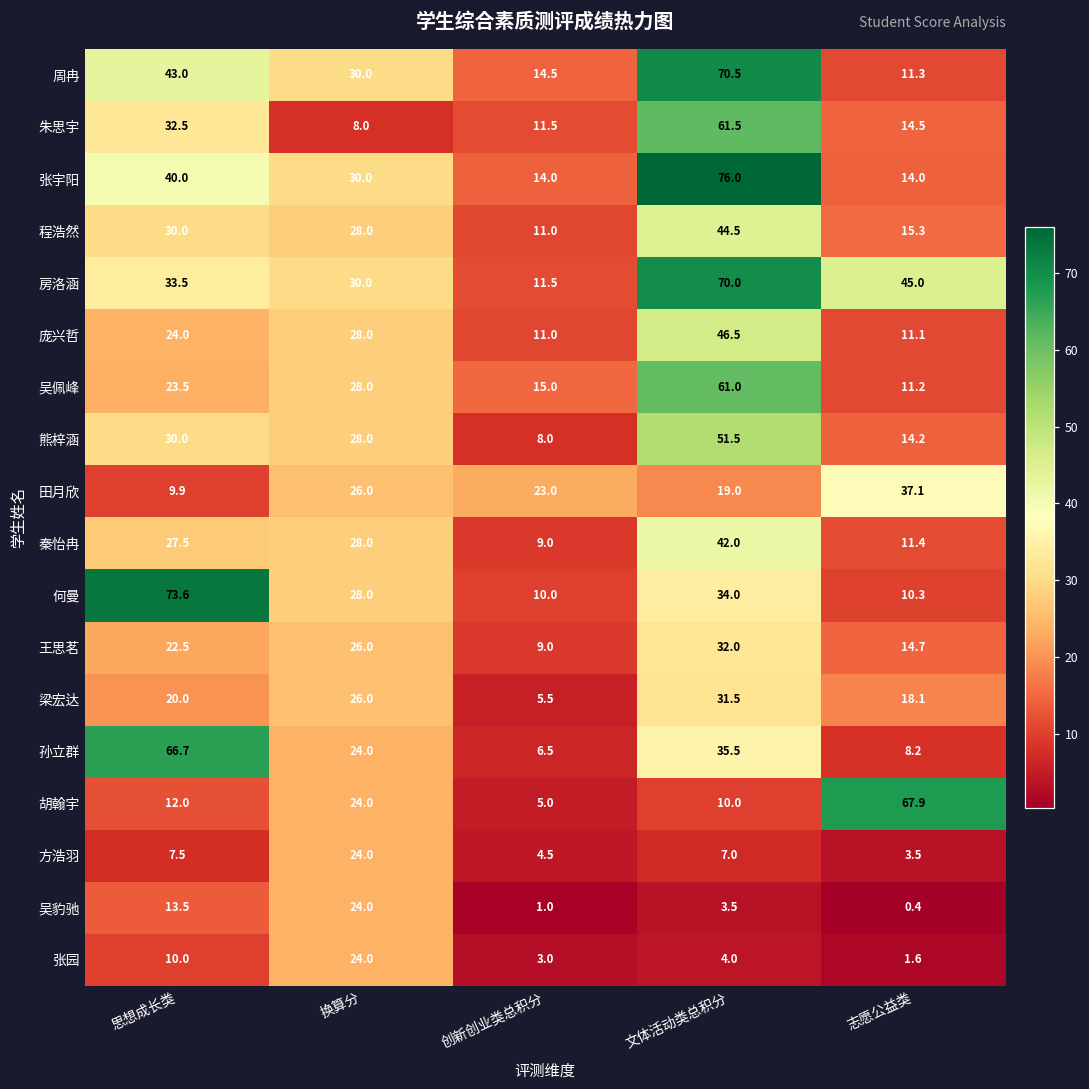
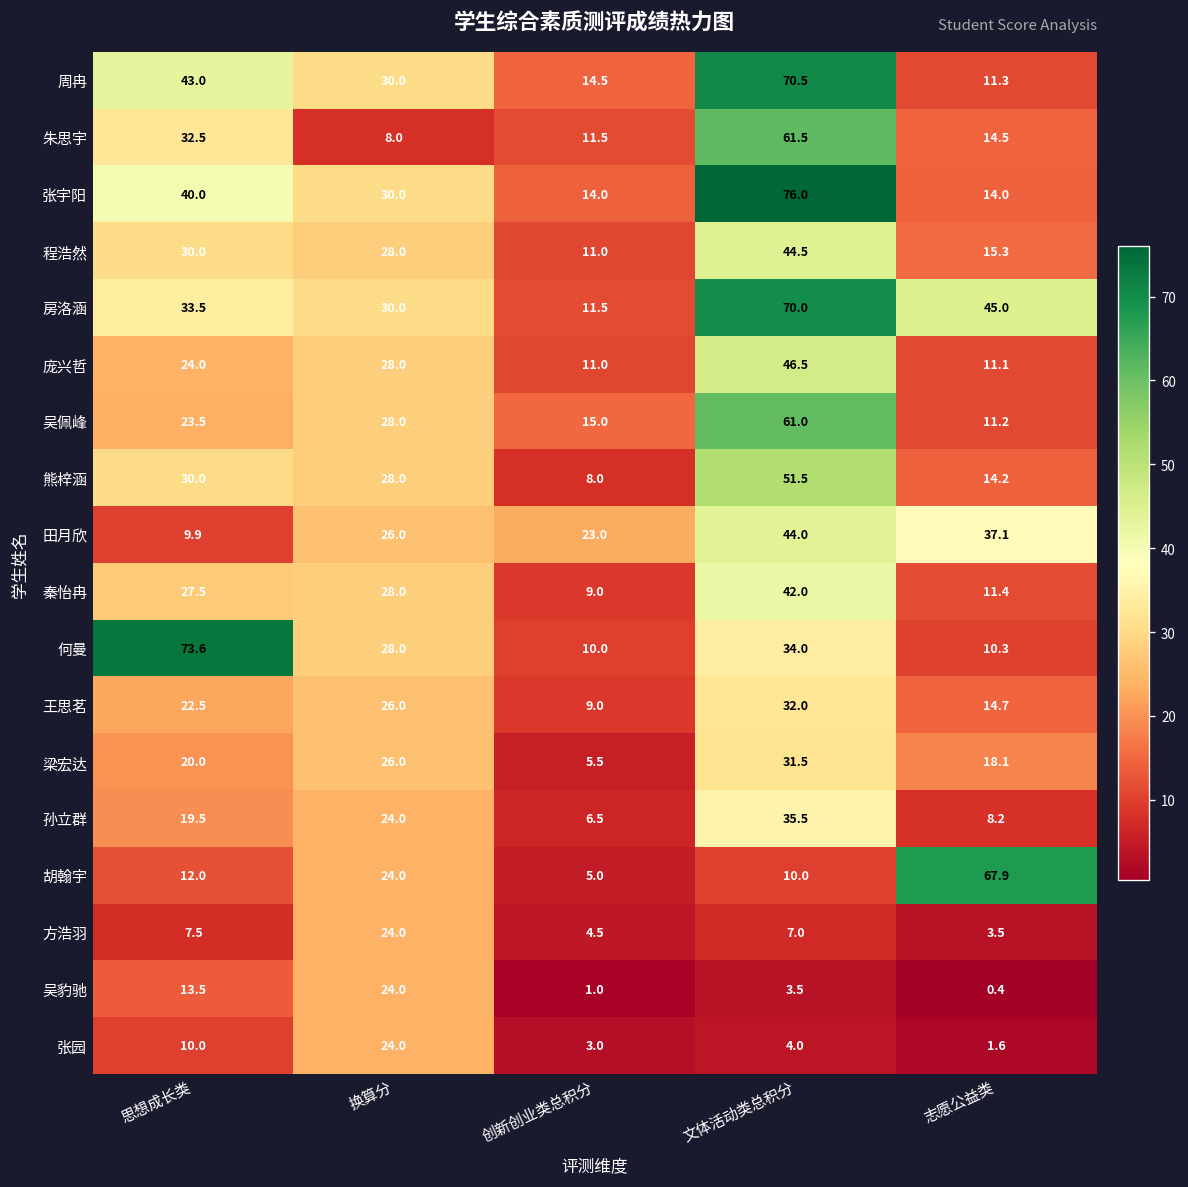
  {
    "周冉": {
      "思想成长类": 43.0,
      "换算分": 30.0,
      "创新创业类总积分": 14.5,
      "文体活动类总积分": 70.5,
      "志愿公益类": 11.3
    },
    "朱思宇": {
      "思想成长类": 32.5,
      "换算分": 8.0,
      "创新创业类总积分": 11.5,
      "文体活动类总积分": 61.5,
      "志愿公益类": 14.5
    },
    "张宇阳": {
      "思想成长类": 40.0,
      "换算分": 30.0,
      "创新创业类总积分": 14.0,
      "文体活动类总积分": 76.0,
      "志愿公益类": 14.0
    },
    "程浩然": {
      "思想成长类": 30.0,
      "换算分": 28.0,
      "创新创业类总积分": 11.0,
      "文体活动类总积分": 44.5,
      "志愿公益类": 15.3
    },
    "房洛涵": {
      "思想成长类": 33.5,
      "换算分": 30.0,
      "创新创业类总积分": 11.5,
      "文体活动类总积分": 70.0,
      "志愿公益类": 45.0
    },
    "庞兴哲": {
      "思想成长类": 24.0,
      "换算分": 28.0,
      "创新创业类总积分": 11.0,
      "文体活动类总积分": 46.5,
      "志愿公益类": 11.1
    },
    "吴佩峰": {
      "思想成长类": 23.5,
      "换算分": 28.0,
      "创新创业类总积分": 15.0,
      "文体活动类总积分": 61.0,
      "志愿公益类": 11.2
    },
    "熊梓涵": {
      "思想成长类": 30.0,
      "换算分": 28.0,
      "创新创业类总积分": 8.0,
      "文体活动类总积分": 51.5,
      "志愿公益类": 14.2
    },
    "田月欣": {
      "思想成长类": 9.9,
      "换算分": 26.0,
      "创新创业类总积分": 23.0,
-     "文体活动类总积分": 19.0,
+     "文体活动类总积分": 44.0,
      "志愿公益类": 37.1
    },
    "秦怡冉": {
      "思想成长类": 27.5,
      "换算分": 28.0,
      "创新创业类总积分": 9.0,
      "文体活动类总积分": 42.0,
      "志愿公益类": 11.4
    },
    "何曼": {
      "思想成长类": 73.6,
      "换算分": 28.0,
      "创新创业类总积分": 10.0,
      "文体活动类总积分": 34.0,
      "志愿公益类": 10.3
    },
    "王思茗": {
      "思想成长类": 22.5,
      "换算分": 26.0,
      "创新创业类总积分": 9.0,
      "文体活动类总积分": 32.0,
      "志愿公益类": 14.7
    },
    "梁宏达": {
      "思想成长类": 20.0,
      "换算分": 26.0,
      "创新创业类总积分": 5.5,
      "文体活动类总积分": 31.5,
      "志愿公益类": 18.1
    },
    "孙立群": {
-     "思想成长类": 66.7,
+     "思想成长类": 19.5,
      "换算分": 24.0,
      "创新创业类总积分": 6.5,
      "文体活动类总积分": 35.5,
      "志愿公益类": 8.2
    },
    "胡翰宇": {
      "思想成长类": 12.0,
      "换算分": 24.0,
      "创新创业类总积分": 5.0,
      "文体活动类总积分": 10.0,
      "志愿公益类": 67.9
    },
    "方浩羽": {
      "思想成长类": 7.5,
      "换算分": 24.0,
      "创新创业类总积分": 4.5,
      "文体活动类总积分": 7.0,
      "志愿公益类": 3.5
    },
    "吴豹驰": {
      "思想成长类": 13.5,
      "换算分": 24.0,
      "创新创业类总积分": 1.0,
      "文体活动类总积分": 3.5,
      "志愿公益类": 0.4
    },
    "张园": {
      "思想成长类": 10.0,
      "换算分": 24.0,
      "创新创业类总积分": 3.0,
      "文体活动类总积分": 4.0,
      "志愿公益类": 1.6
    }
  }
